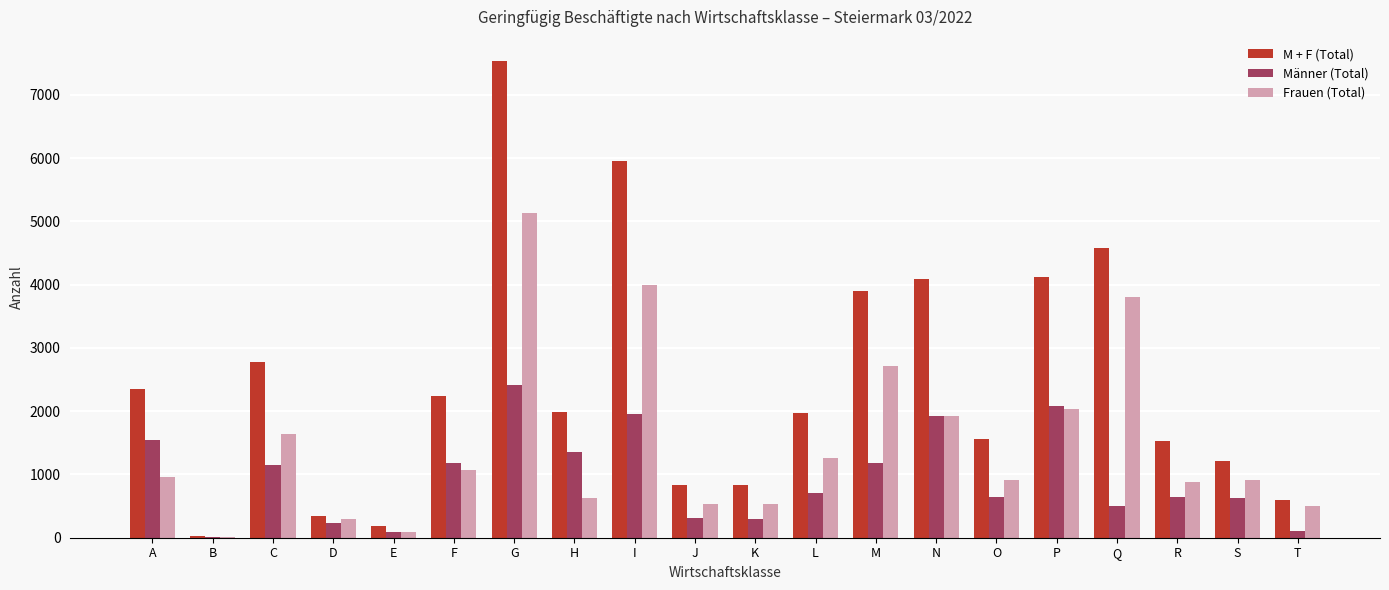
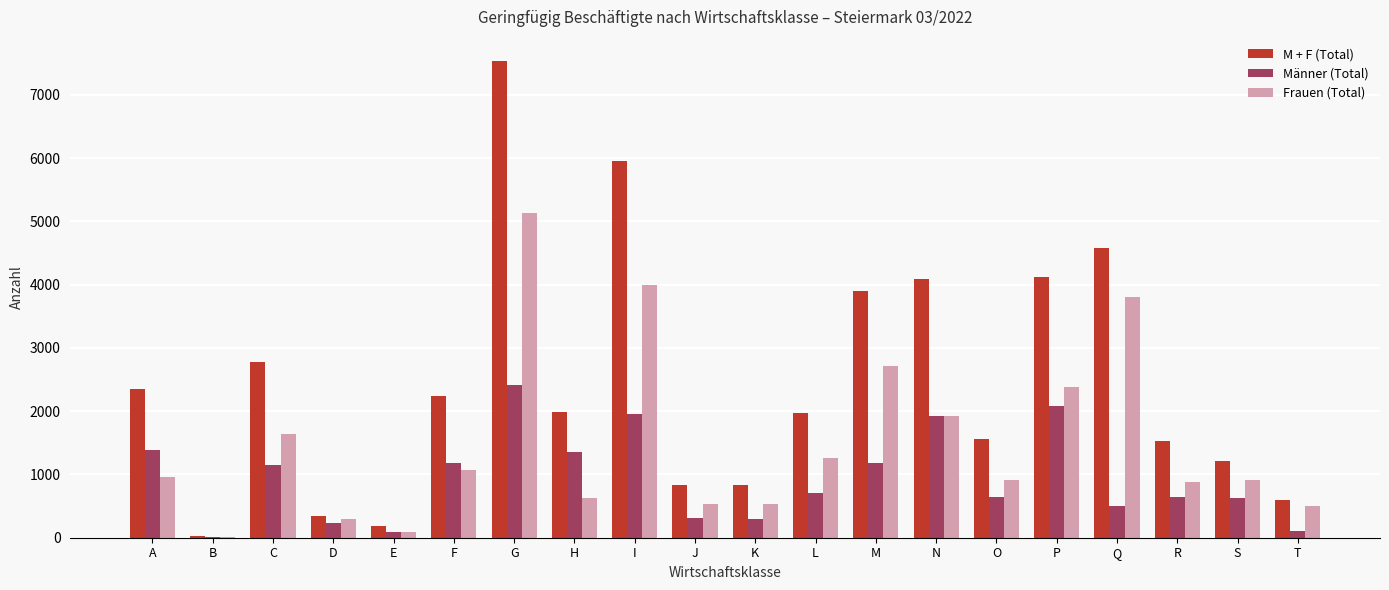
  {
    "M + F (Total)": {
      "A": 2300,
      "C": 2800,
      "D": 400,
      "E": 200,
      "F": 2200,
      "G": 7500,
      "H": 2000,
      "I": 5900,
      "J": 800,
      "K": 800,
      "L": 2000,
      "M": 3900,
      "N": 4100,
      "O": 1600,
      "P": 4100,
      "Q": 4600,
      "R": 1500,
      "S": 1200,
      "T": 600
    },
    "Männer (Total)": {
-     "A": 1500,
+     "A": 1400,
      "C": 1200,
      "D": 200,
      "E": 100,
      "F": 1200,
      "G": 2400,
      "H": 1300,
      "I": 1900,
      "J": 300,
      "K": 300,
      "L": 700,
      "M": 1200,
      "N": 1900,
      "O": 700,
      "P": 2100,
      "Q": 500,
      "R": 600,
      "S": 600,
      "T": 100
    },
    "Frauen (Total)": {
      "A": 1000,
      "C": 1600,
      "D": 300,
      "E": 100,
      "F": 1100,
      "G": 5100,
      "H": 600,
      "I": 4000,
      "J": 500,
      "K": 500,
      "L": 1300,
      "M": 2700,
      "N": 1900,
      "O": 900,
-     "P": 2000,
+     "P": 2400,
      "Q": 3800,
      "R": 900,
      "S": 900,
      "T": 500
    }
  }
